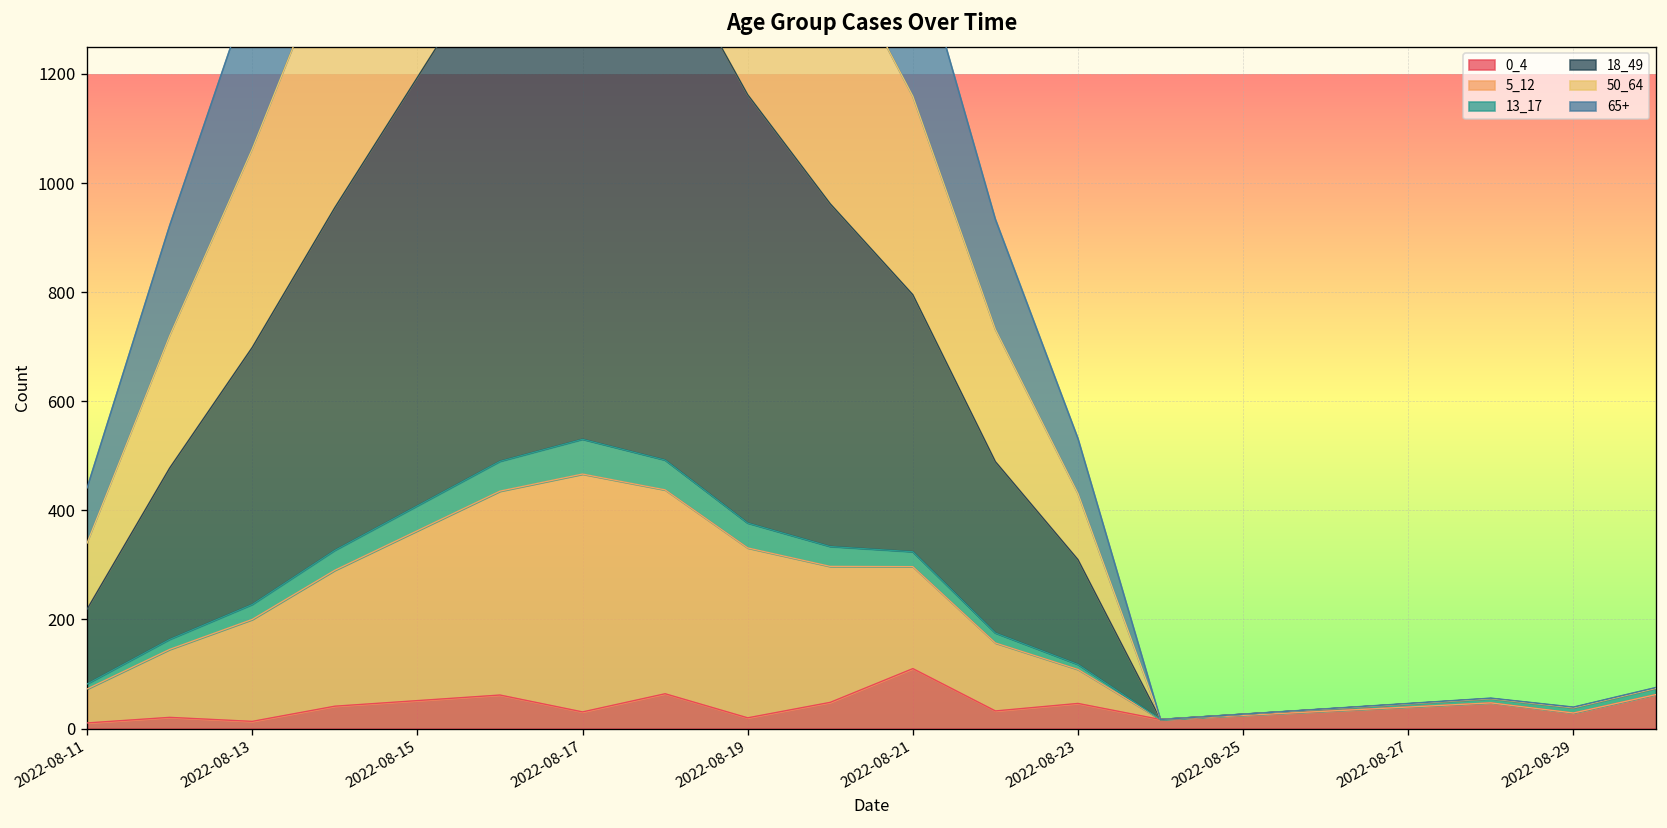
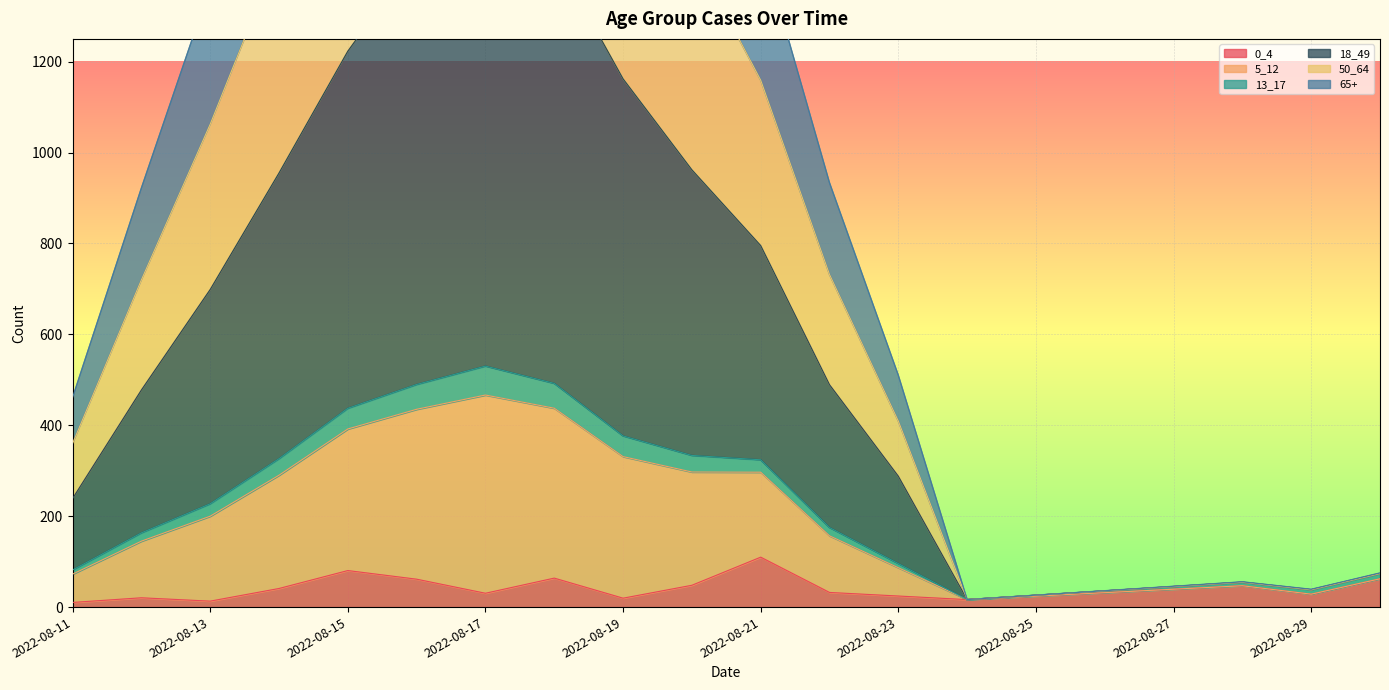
  {
    "0_4": {
      "2022-08-11": 10,
      "2022-08-13": 10,
-     "2022-08-15": 50,
+     "2022-08-15": 80,
      "2022-08-17": 30,
      "2022-08-19": 20,
      "2022-08-21": 110,
-     "2022-08-23": 50
+     "2022-08-23": 20
    },
    "18_49": {
-     "2022-08-11": 140,
+     "2022-08-11": 160,
      "2022-08-13": 470,
      "2022-08-15": 790,
      "2022-08-19": 790,
      "2022-08-21": 470,
      "2022-08-23": 190
    }
  }
